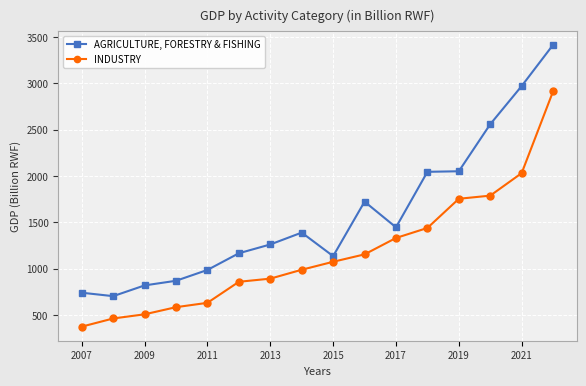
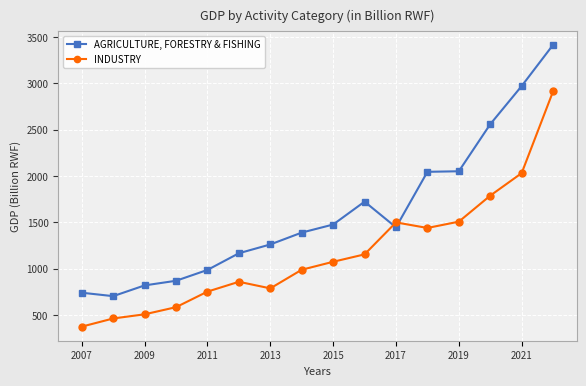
  {
    "AGRICULTURE, FORESTRY & FISHING": {
      "2007": 700,
      "2009": 800,
      "2011": 1000,
      "2013": 1300,
-     "2015": 1100,
+     "2015": 1500,
      "2017": 1400,
      "2019": 2100,
      "2021": 3000
    },
    "INDUSTRY": {
      "2007": 400,
      "2009": 500,
-     "2011": 600,
-     "2013": 900,
+     "2011": 800,
+     "2013": 800,
      "2015": 1100,
-     "2017": 1300,
-     "2019": 1800,
+     "2017": 1500,
+     "2019": 1500,
      "2021": 2000
    }
  }
